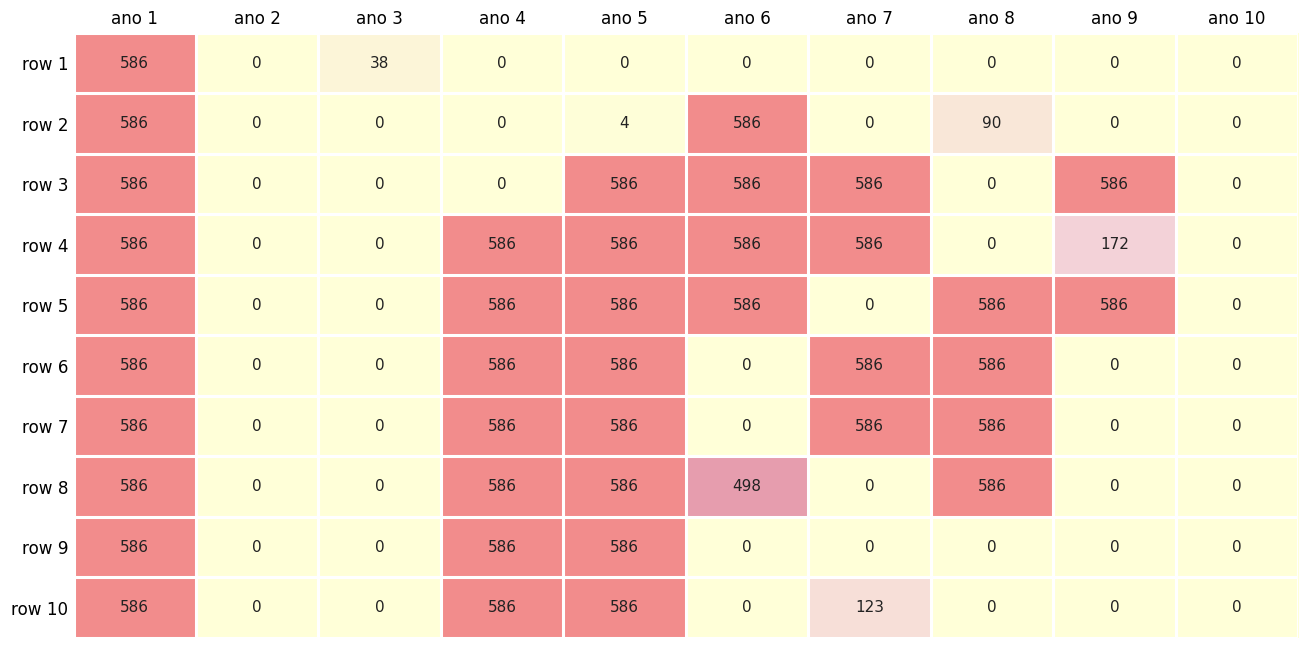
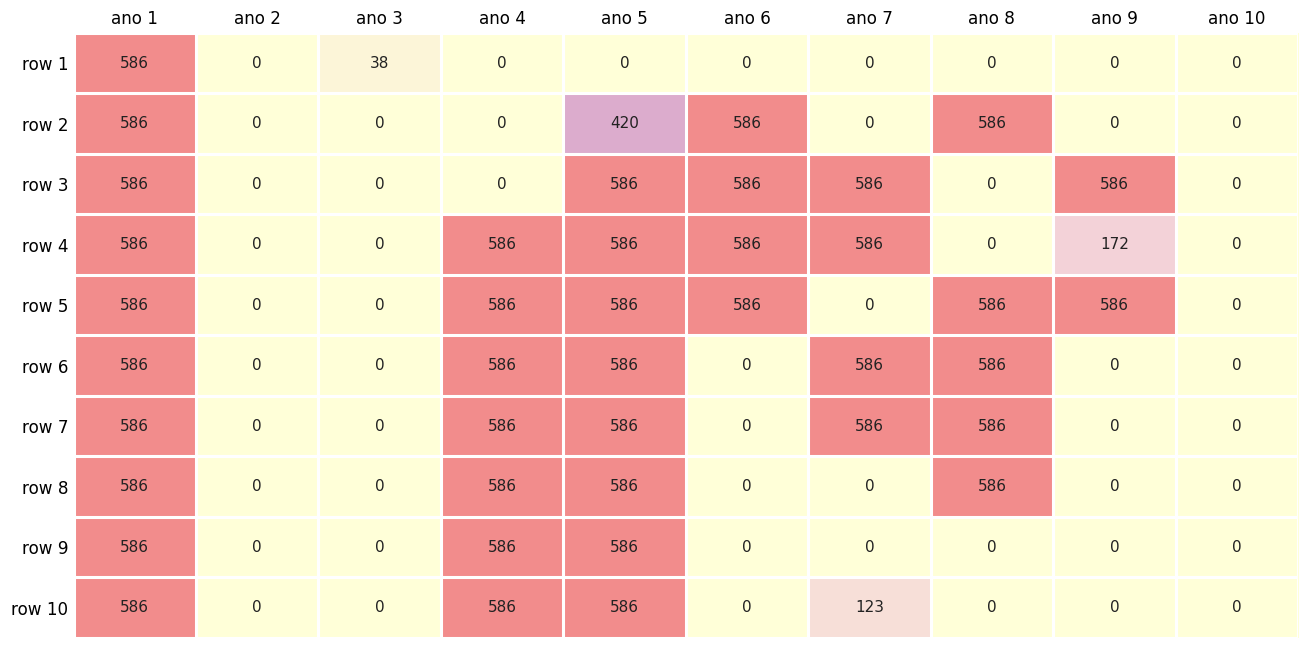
  {
    "row 1": {
      "ano 1": 586,
      "ano 2": 0,
      "ano 3": 38,
      "ano 4": 0,
      "ano 5": 0,
      "ano 6": 0,
      "ano 7": 0,
      "ano 8": 0,
      "ano 9": 0,
      "ano 10": 0
    },
    "row 2": {
      "ano 1": 586,
      "ano 2": 0,
      "ano 3": 0,
      "ano 4": 0,
-     "ano 5": 4,
+     "ano 5": 420,
      "ano 6": 586,
      "ano 7": 0,
-     "ano 8": 90,
+     "ano 8": 586,
      "ano 9": 0,
      "ano 10": 0
    },
    "row 3": {
      "ano 1": 586,
      "ano 2": 0,
      "ano 3": 0,
      "ano 4": 0,
      "ano 5": 586,
      "ano 6": 586,
      "ano 7": 586,
      "ano 8": 0,
      "ano 9": 586,
      "ano 10": 0
    },
    "row 4": {
      "ano 1": 586,
      "ano 2": 0,
      "ano 3": 0,
      "ano 4": 586,
      "ano 5": 586,
      "ano 6": 586,
      "ano 7": 586,
      "ano 8": 0,
      "ano 9": 172,
      "ano 10": 0
    },
    "row 5": {
      "ano 1": 586,
      "ano 2": 0,
      "ano 3": 0,
      "ano 4": 586,
      "ano 5": 586,
      "ano 6": 586,
      "ano 7": 0,
      "ano 8": 586,
      "ano 9": 586,
      "ano 10": 0
    },
    "row 6": {
      "ano 1": 586,
      "ano 2": 0,
      "ano 3": 0,
      "ano 4": 586,
      "ano 5": 586,
      "ano 6": 0,
      "ano 7": 586,
      "ano 8": 586,
      "ano 9": 0,
      "ano 10": 0
    },
    "row 7": {
      "ano 1": 586,
      "ano 2": 0,
      "ano 3": 0,
      "ano 4": 586,
      "ano 5": 586,
      "ano 6": 0,
      "ano 7": 586,
      "ano 8": 586,
      "ano 9": 0,
      "ano 10": 0
    },
    "row 8": {
      "ano 1": 586,
      "ano 2": 0,
      "ano 3": 0,
      "ano 4": 586,
      "ano 5": 586,
-     "ano 6": 498,
+     "ano 6": 0,
      "ano 7": 0,
      "ano 8": 586,
      "ano 9": 0,
      "ano 10": 0
    },
    "row 9": {
      "ano 1": 586,
      "ano 2": 0,
      "ano 3": 0,
      "ano 4": 586,
      "ano 5": 586,
      "ano 6": 0,
      "ano 7": 0,
      "ano 8": 0,
      "ano 9": 0,
      "ano 10": 0
    },
    "row 10": {
      "ano 1": 586,
      "ano 2": 0,
      "ano 3": 0,
      "ano 4": 586,
      "ano 5": 586,
      "ano 6": 0,
      "ano 7": 123,
      "ano 8": 0,
      "ano 9": 0,
      "ano 10": 0
    }
  }
